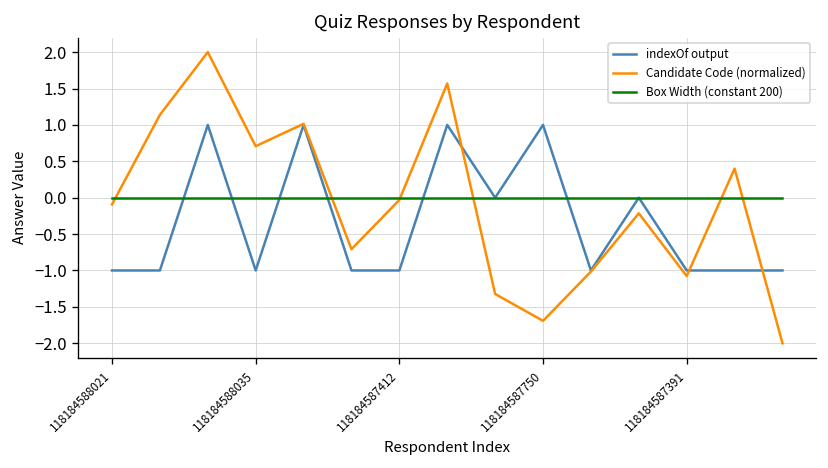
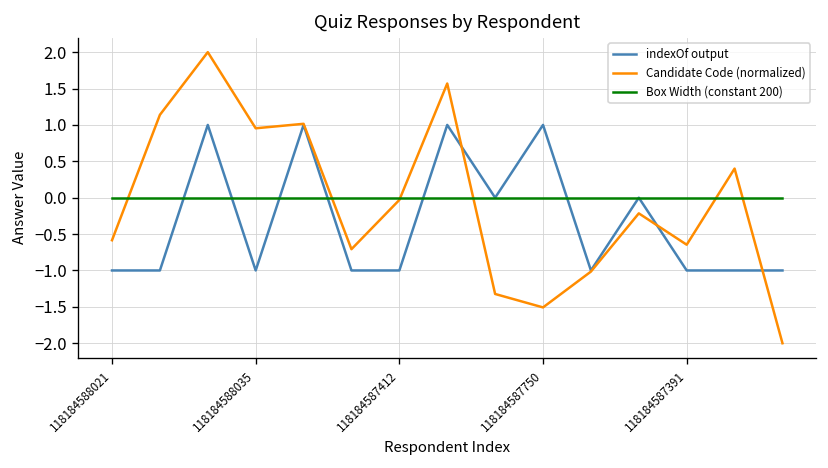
  {
    "indexOf output": {
      "118184588021": -1.0,
      "118184588035": -1.0,
      "118184587412": -1.0,
      "118184587750": 1.0,
      "118184587391": -1.0
    },
    "Candidate Code (normalized)": {
-     "118184588021": -0.1,
-     "118184588035": 0.7,
-     "118184587750": -1.7,
-     "118184587391": -1.1
+     "118184588021": -0.6,
+     "118184588035": 1.0,
+     "118184587750": -1.5,
+     "118184587391": -0.6
    },
    "Box Width (constant 200)": {
      "118184588021": 0.0,
      "118184588035": 0.0,
      "118184587750": 0.0,
      "118184587391": 0.0
    }
  }
